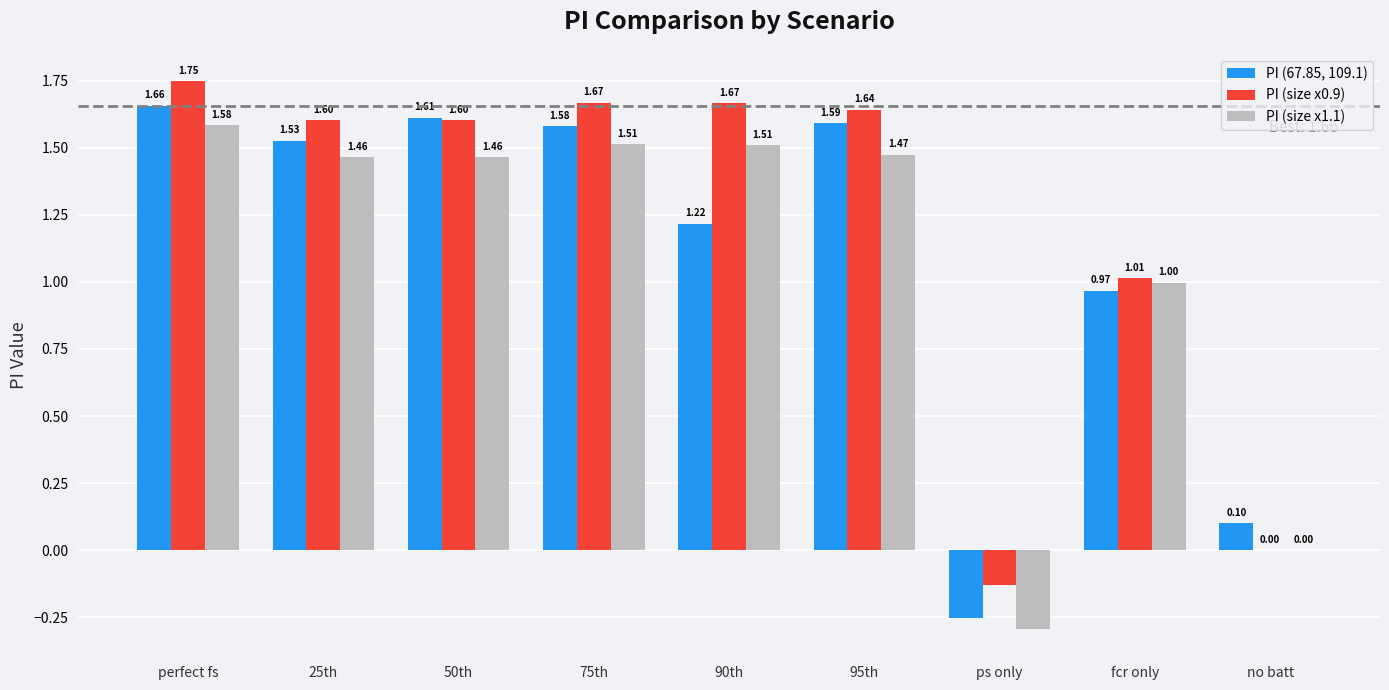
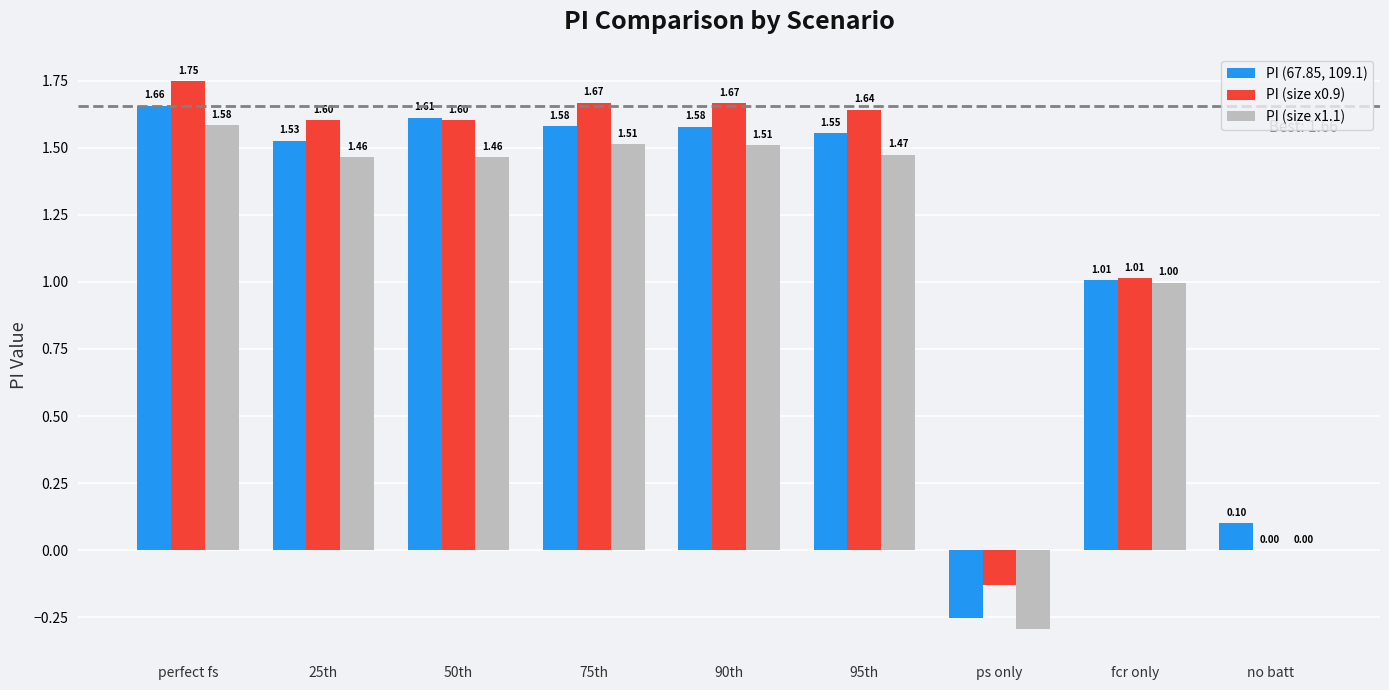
  {
    "PI (67.85, 109.1)": {
      "perfect fs": 1.66,
      "25th": 1.53,
      "50th": 1.61,
      "75th": 1.58,
-     "90th": 1.22,
-     "95th": 1.59,
-     "fcr only": 0.97,
+     "90th": 1.58,
+     "95th": 1.55,
+     "fcr only": 1.01,
      "no batt": 0.10
    },
    "PI (size x0.9)": {
      "perfect fs": 1.75,
      "25th": 1.60,
      "50th": 1.60,
      "75th": 1.67,
      "90th": 1.67,
      "95th": 1.64,
      "fcr only": 1.01,
      "no batt": 0.00
    },
    "PI (size x1.1)": {
      "perfect fs": 1.58,
      "25th": 1.46,
      "50th": 1.46,
      "75th": 1.51,
      "90th": 1.51,
      "95th": 1.47,
      "fcr only": 1.00,
      "no batt": 0.00
    }
  }
